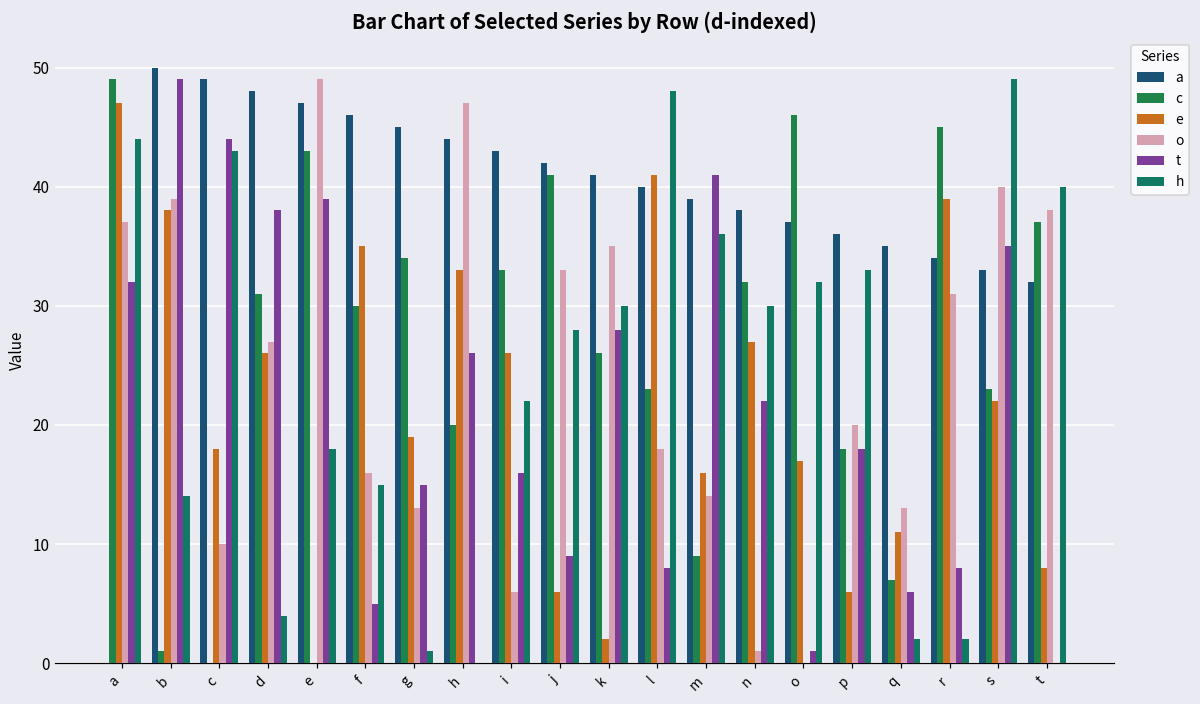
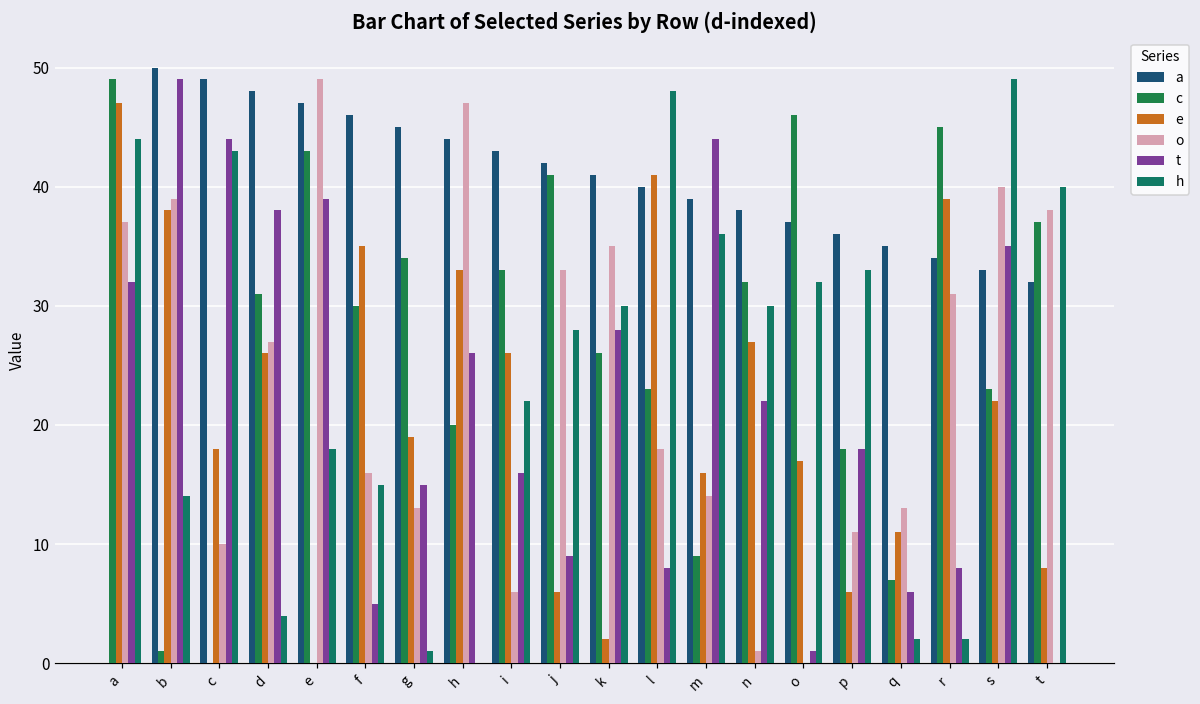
  {
    "e": {
      "a": 47,
      "b": 38,
      "c": 18,
      "d": 26,
      "e": 0,
      "f": 35,
      "g": 19,
      "h": 33,
      "i": 26,
      "j": 6,
      "k": 2,
      "l": 41,
      "m": 16,
      "n": 27,
      "o": 17,
      "p": 6,
      "q": 11,
      "r": 39,
      "s": 22,
      "t": 8
    },
    "o": {
      "a": 37,
      "b": 39,
      "c": 10,
      "d": 27,
      "e": 49,
      "f": 16,
      "g": 13,
      "h": 47,
      "i": 6,
      "j": 33,
      "k": 35,
      "l": 18,
      "m": 14,
      "n": 1,
      "o": 0,
-     "p": 20,
+     "p": 11,
      "q": 13,
      "r": 31,
      "s": 40,
      "t": 38
    },
    "t": {
      "a": 32,
      "b": 49,
      "c": 44,
      "d": 38,
      "e": 39,
      "f": 5,
      "g": 15,
      "h": 26,
      "i": 16,
      "j": 9,
      "k": 28,
      "l": 8,
-     "m": 41,
+     "m": 44,
      "n": 22,
      "o": 1,
      "p": 18,
      "q": 6,
      "r": 8,
      "s": 35,
      "t": 0
    }
  }
